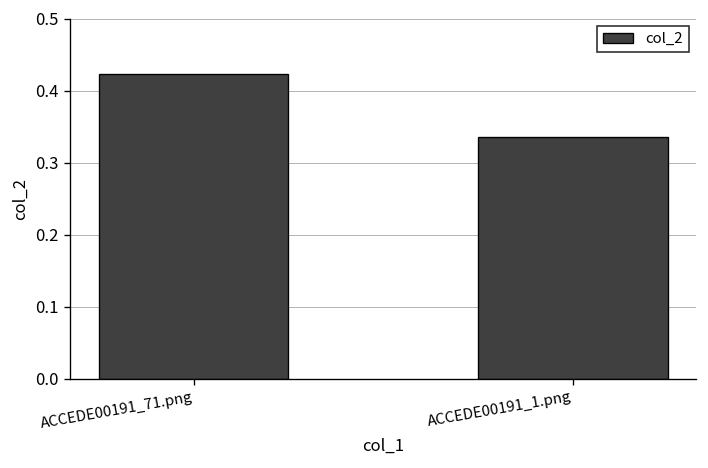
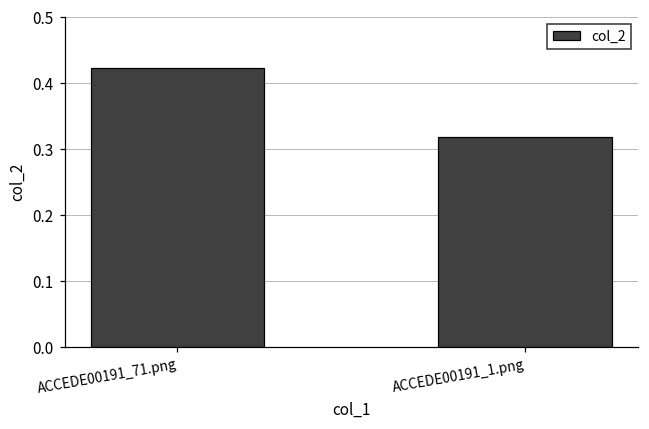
  {
    "ACCEDE00191_71.png": 0.42,
-   "ACCEDE00191_1.png": 0.34
+   "ACCEDE00191_1.png": 0.32
  }
